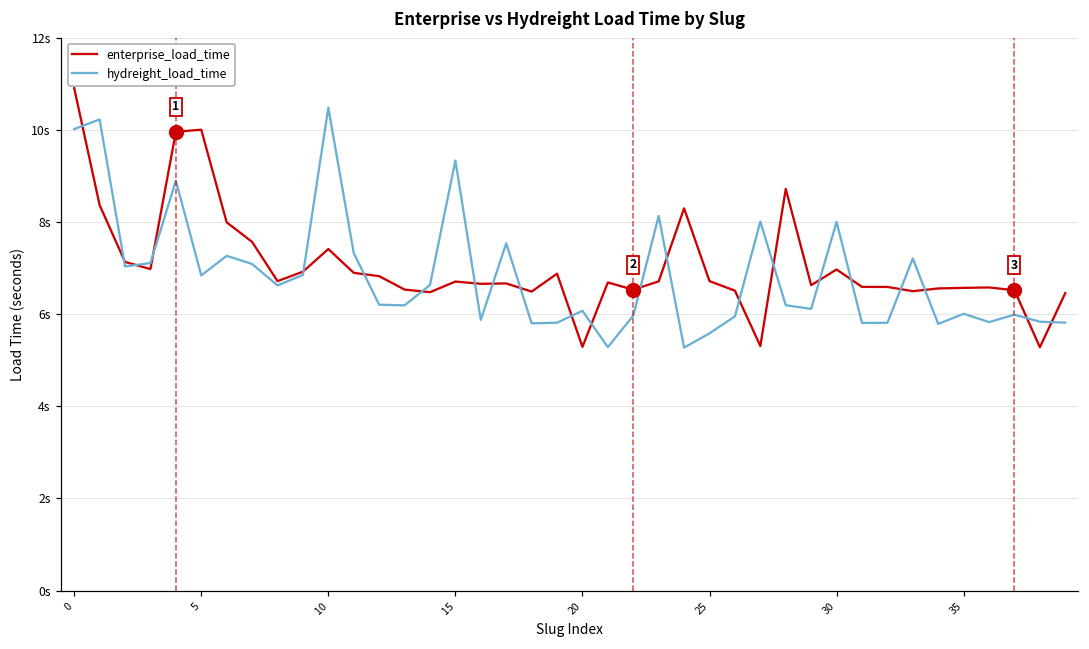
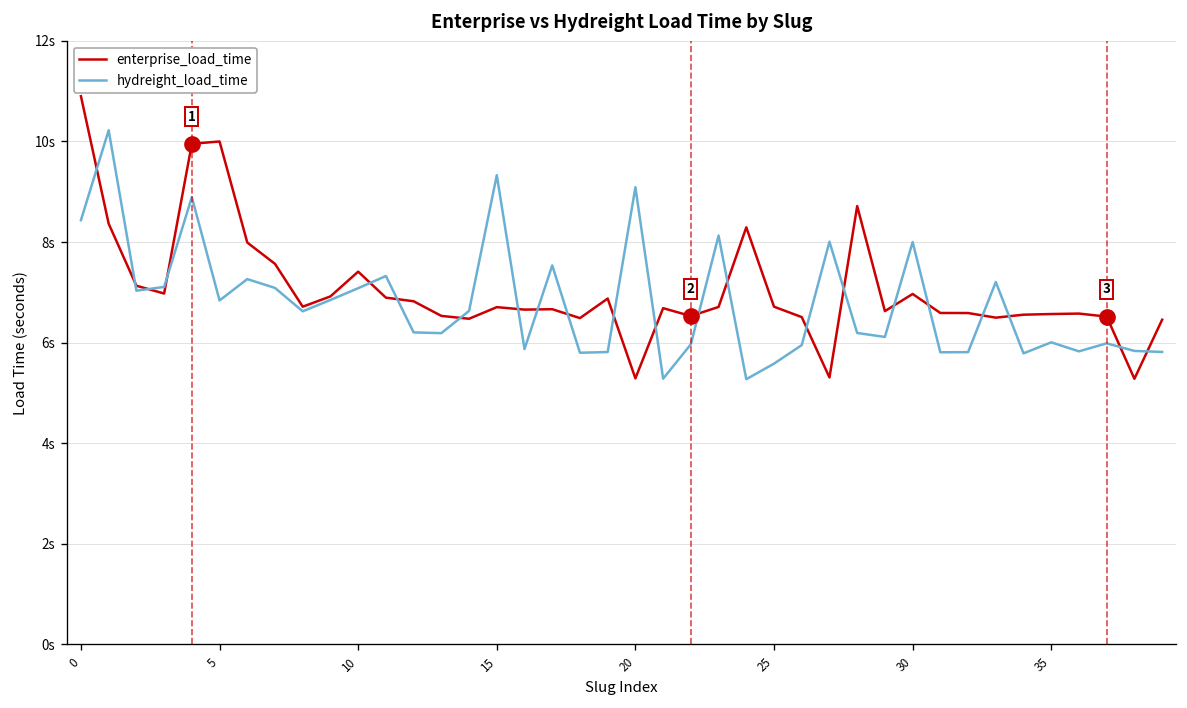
  {
    "hydreight_load_time": {
-     "0": "10.0s",
+     "0": "8.4s",
      "5": "6.8s",
-     "10": "10.5s",
+     "10": "7.1s",
      "15": "9.3s",
-     "20": "6.1s",
+     "20": "9.1s",
      "25": "5.6s",
      "30": "8.0s",
      "35": "6.0s"
    }
  }
